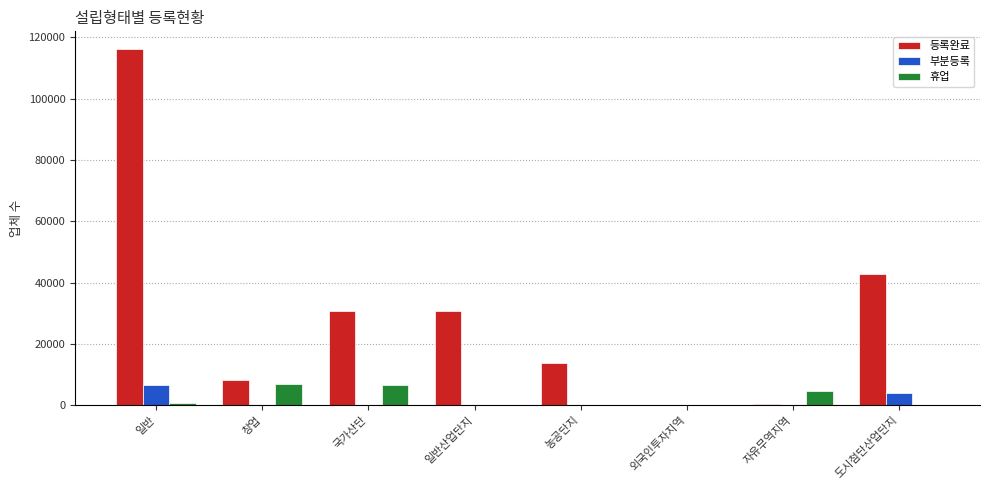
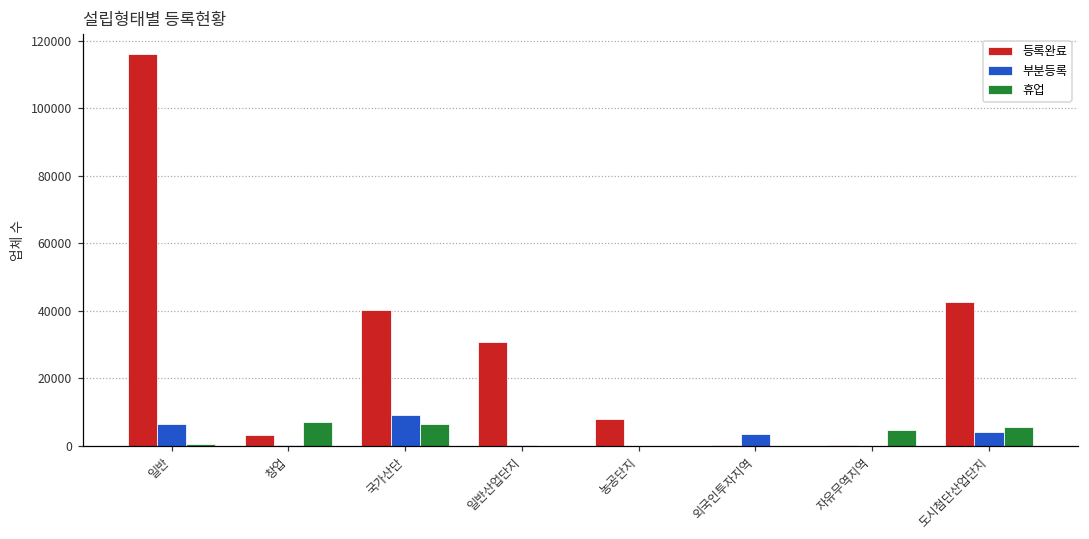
  {
    "등록완료": {
      "일반": 116000,
-     "창업": 8000,
-     "국가산단": 31000,
+     "창업": 3000,
+     "국가산단": 40000,
      "일반산업단지": 31000,
-     "농공단지": 14000,
+     "농공단지": 8000,
      "도시첨단산업단지": 43000
    },
    "부분등록": {
      "일반": 7000,
-     "국가산단": 0,
-     "외국인투자지역": 0,
+     "국가산단": 9000,
+     "외국인투자지역": 3000,
      "자유무역지역": 0,
      "도시첨단산업단지": 4000
    },
    "휴업": {
      "창업": 7000,
      "국가산단": 6000,
      "외국인투자지역": 0,
      "자유무역지역": 5000,
-     "도시첨단산업단지": 0
+     "도시첨단산업단지": 6000
    }
  }
